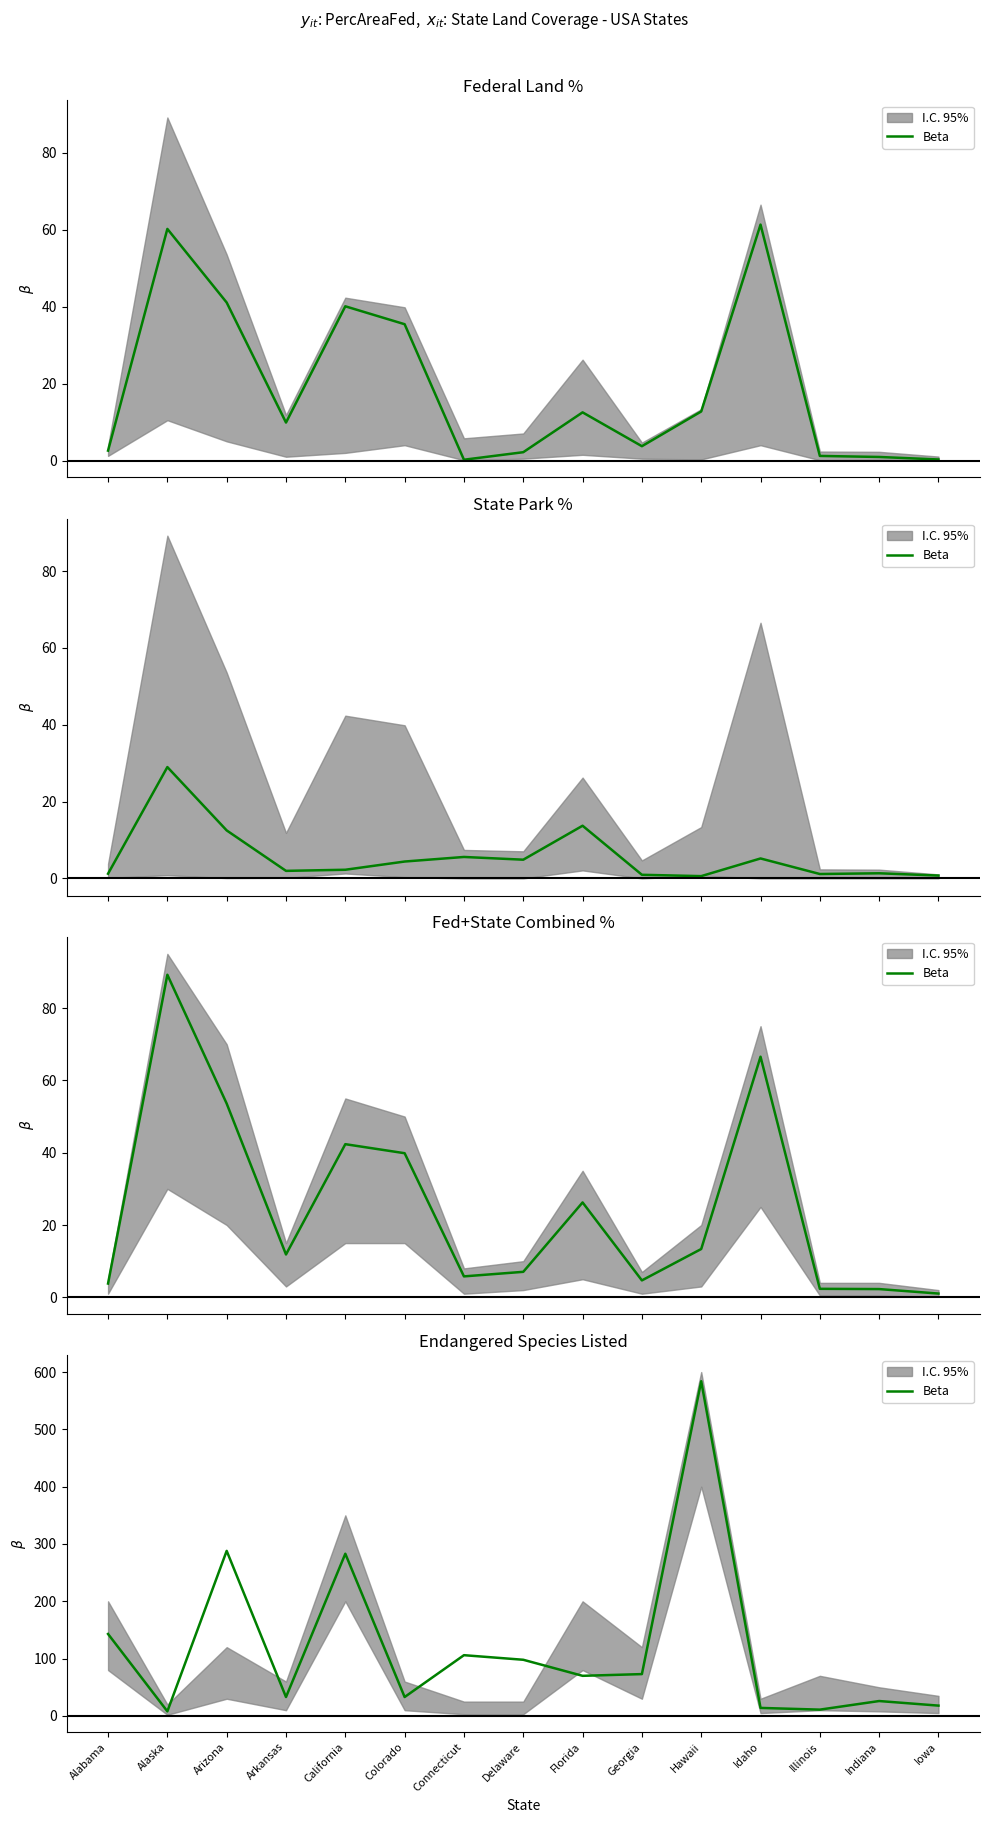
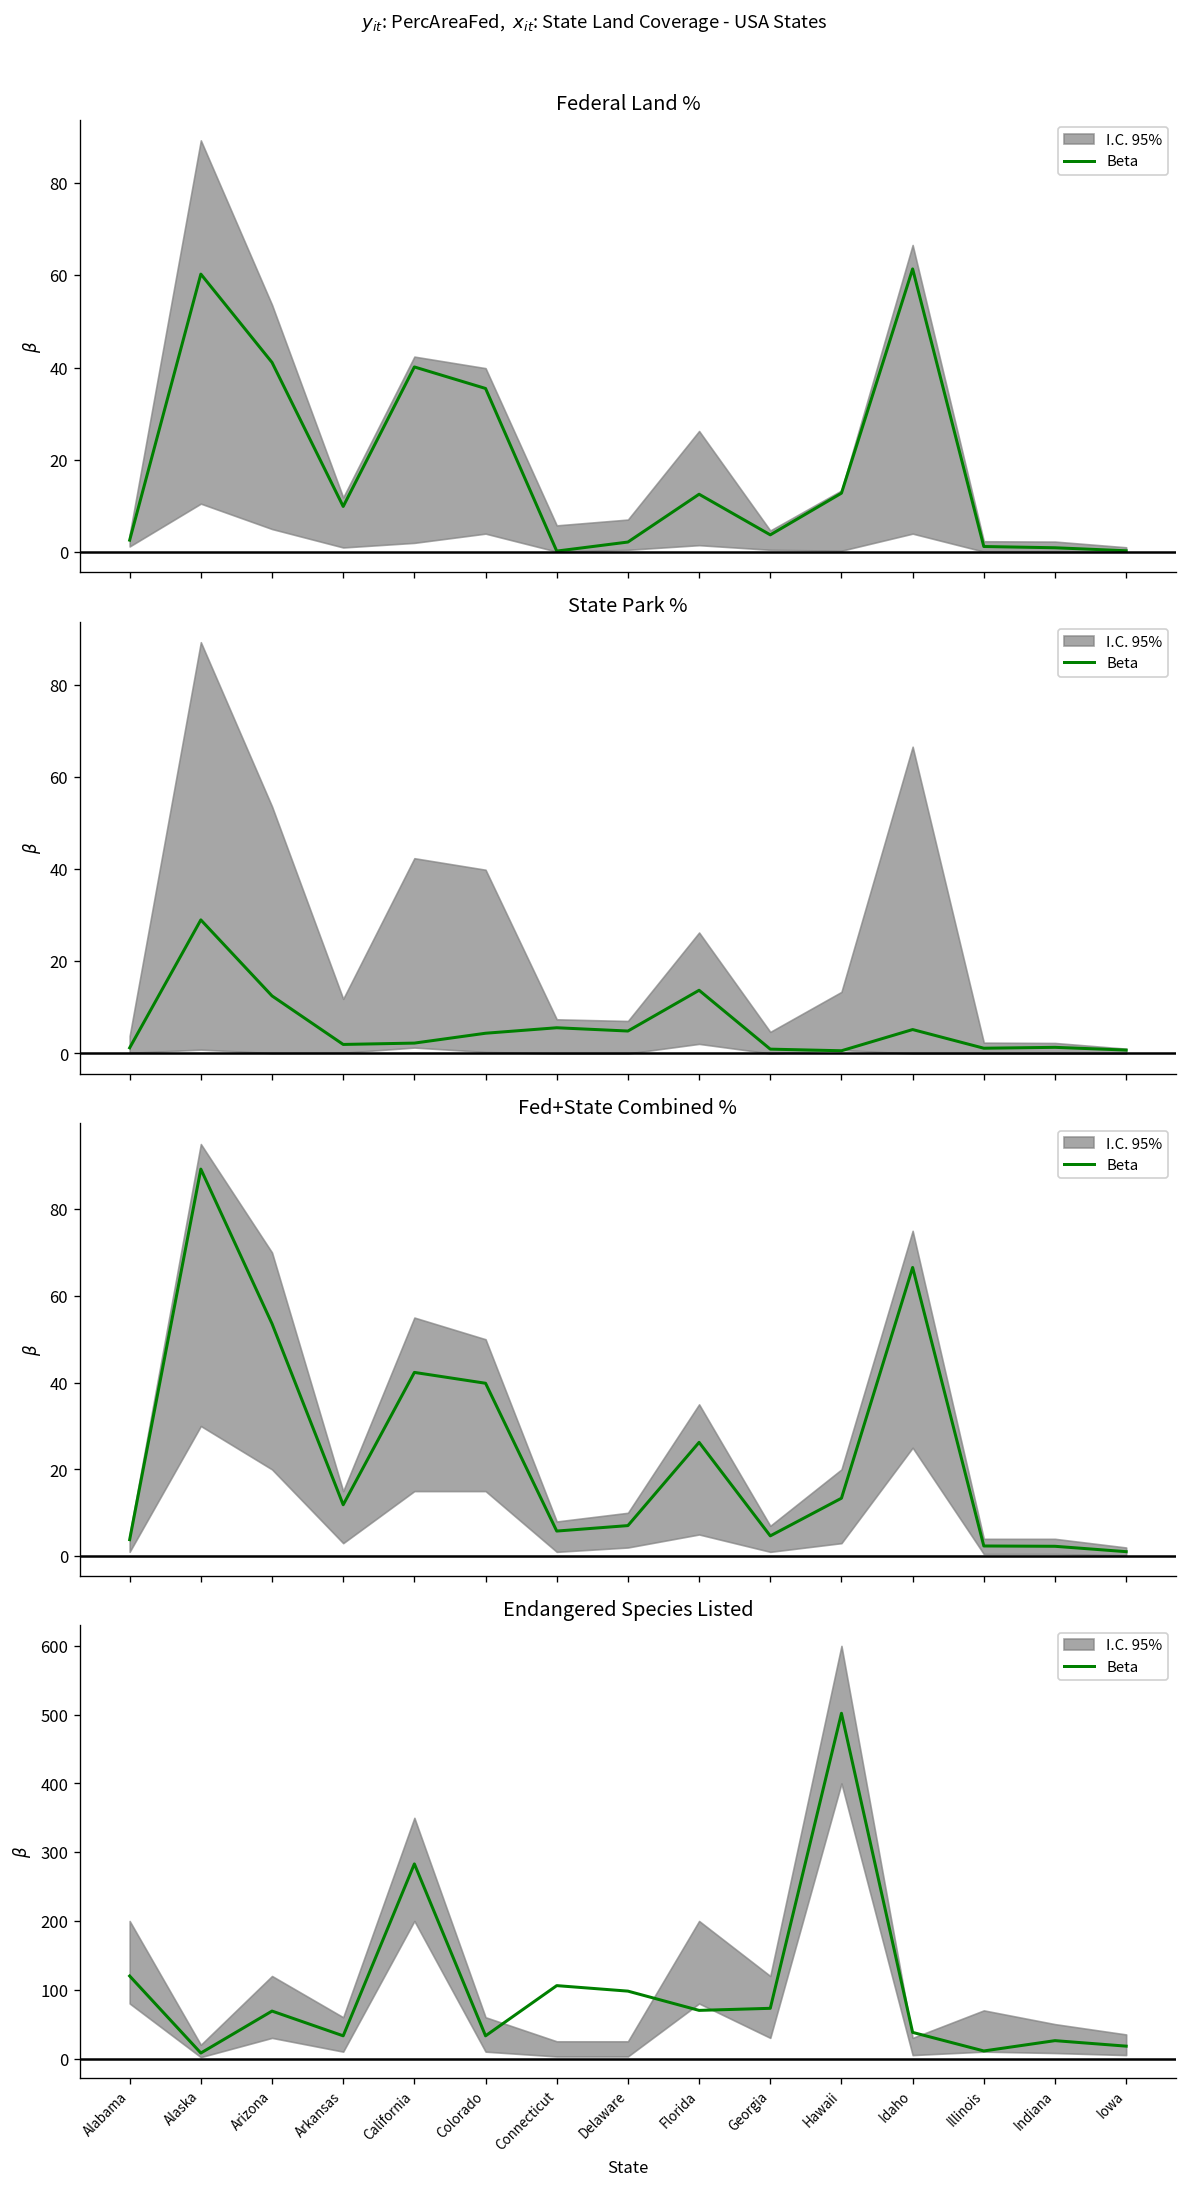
  {
    "Endangered Species Listed": {
      "Beta": {
-       "Alabama": 140,
+       "Alabama": 120,
        "Alaska": 10,
-       "Arizona": 290,
+       "Arizona": 70,
        "Arkansas": 30,
        "California": 280,
        "Colorado": 30,
        "Connecticut": 110,
        "Delaware": 100,
        "Florida": 70,
        "Georgia": 70,
-       "Hawaii": 580,
-       "Idaho": 10,
+       "Hawaii": 500,
+       "Idaho": 40,
        "Illinois": 10,
        "Indiana": 30,
        "Iowa": 20
      }
    }
  }
